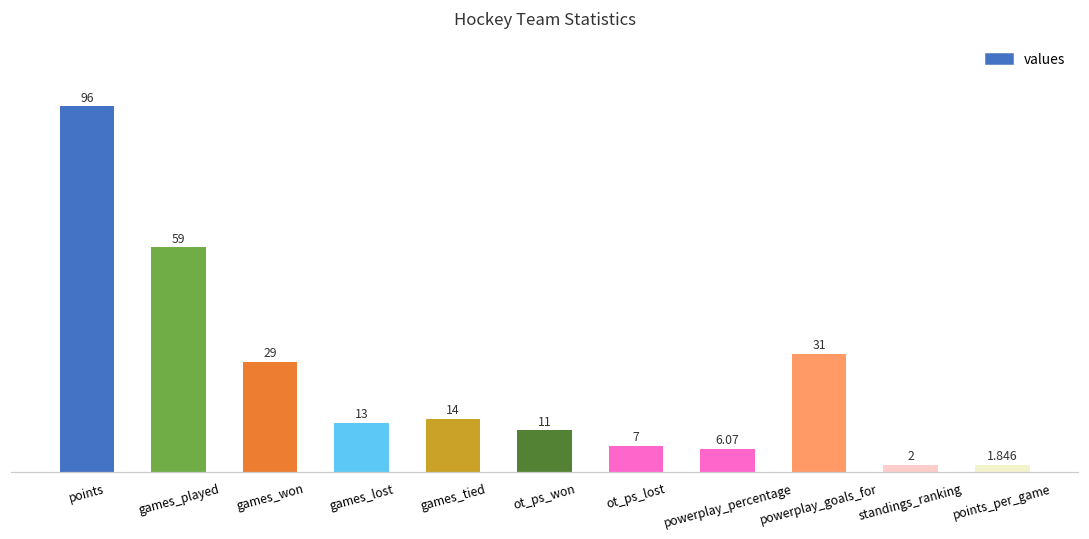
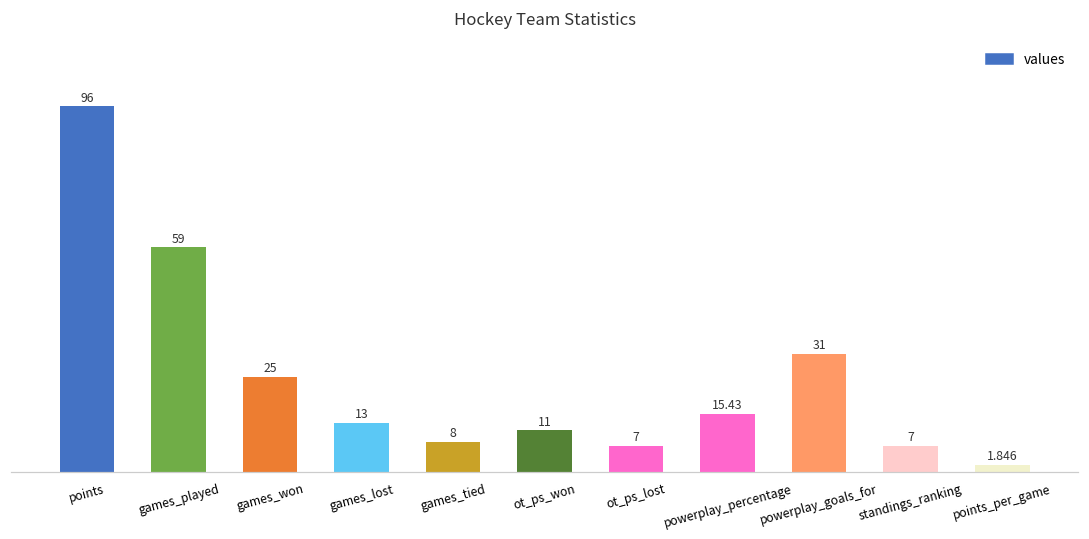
  {
    "points": 96,
    "games_played": 59,
-   "games_won": 29,
+   "games_won": 25,
    "games_lost": 13,
-   "games_tied": 14,
+   "games_tied": 8,
    "ot_ps_won": 11,
    "ot_ps_lost": 7,
-   "powerplay_percentage": 6.07,
+   "powerplay_percentage": 15.43,
    "powerplay_goals_for": 31,
-   "standings_ranking": 2,
+   "standings_ranking": 7,
    "points_per_game": 1.846
  }
